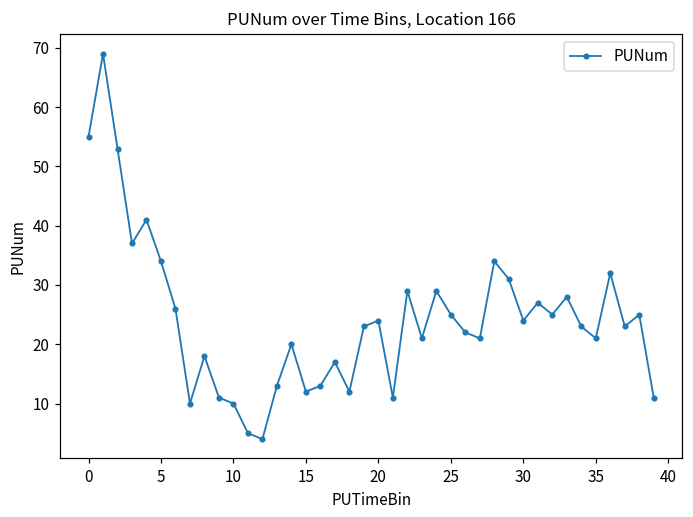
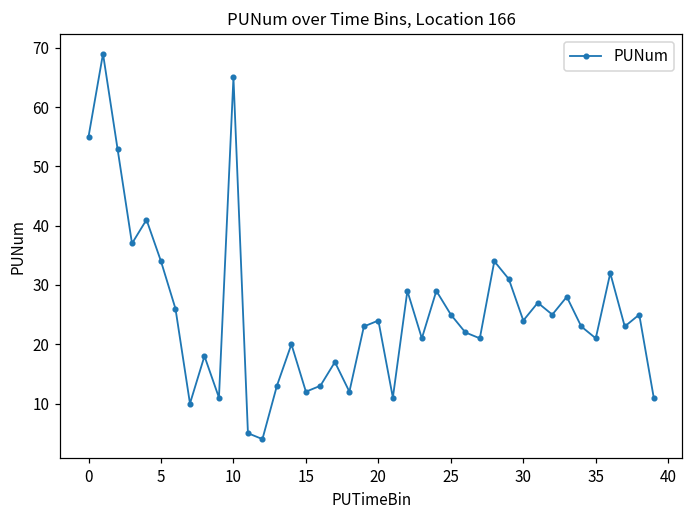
  {
    "0": 55,
    "5": 34,
-   "10": 10,
+   "10": 65,
    "15": 12,
    "20": 24,
    "25": 25,
    "30": 24,
    "35": 21
  }
